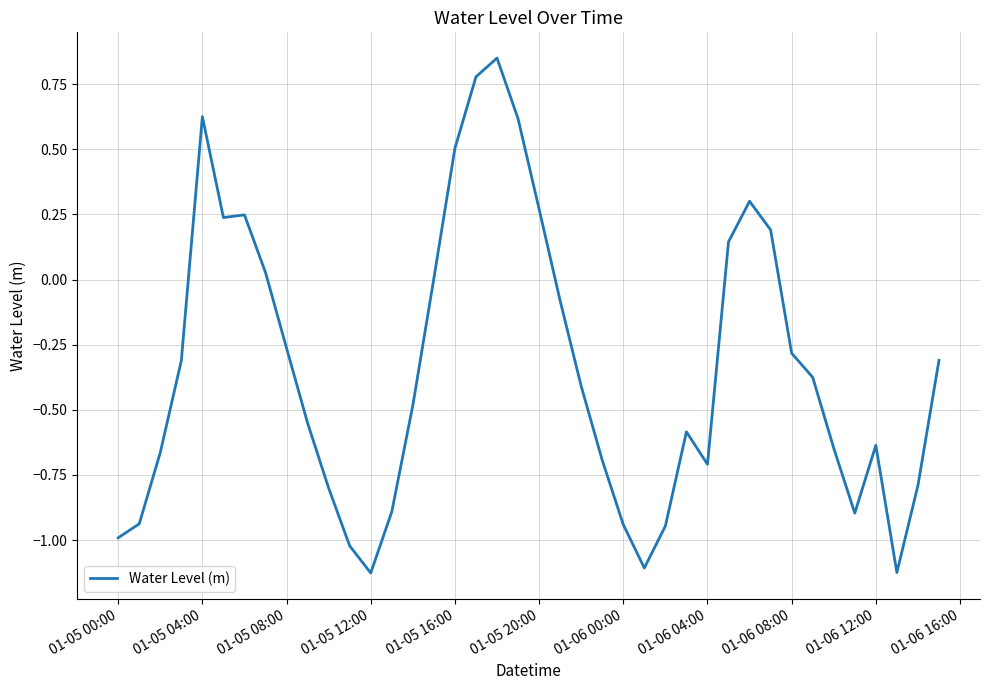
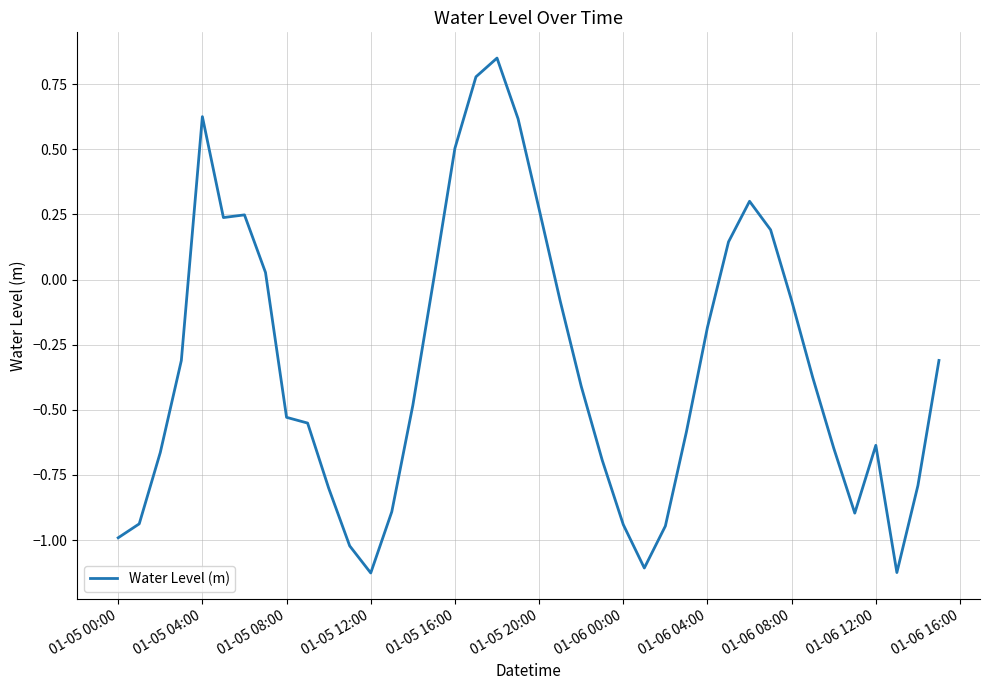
  {
    "01-05 00:00": -0.99,
    "01-05 04:00": 0.63,
-   "01-05 08:00": -0.26,
+   "01-05 08:00": -0.53,
    "01-05 12:00": -1.13,
    "01-05 16:00": 0.50,
    "01-05 20:00": 0.27,
    "01-06 00:00": -0.94,
-   "01-06 04:00": -0.71,
-   "01-06 08:00": -0.28,
+   "01-06 04:00": -0.18,
+   "01-06 08:00": -0.08,
    "01-06 12:00": -0.64
  }
